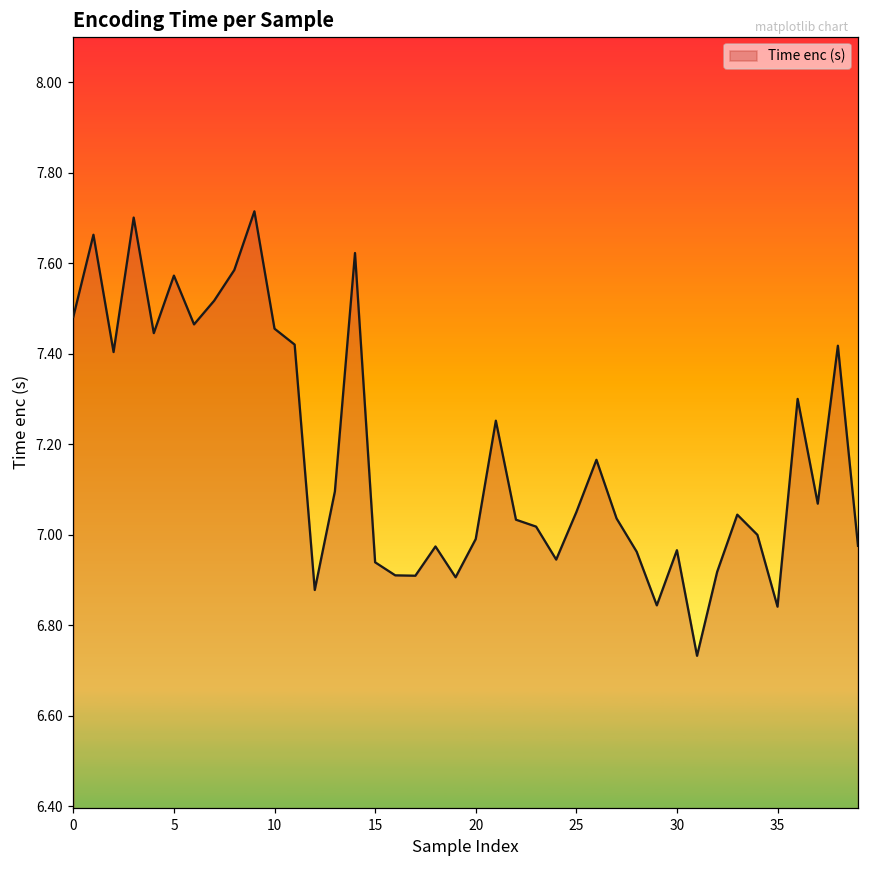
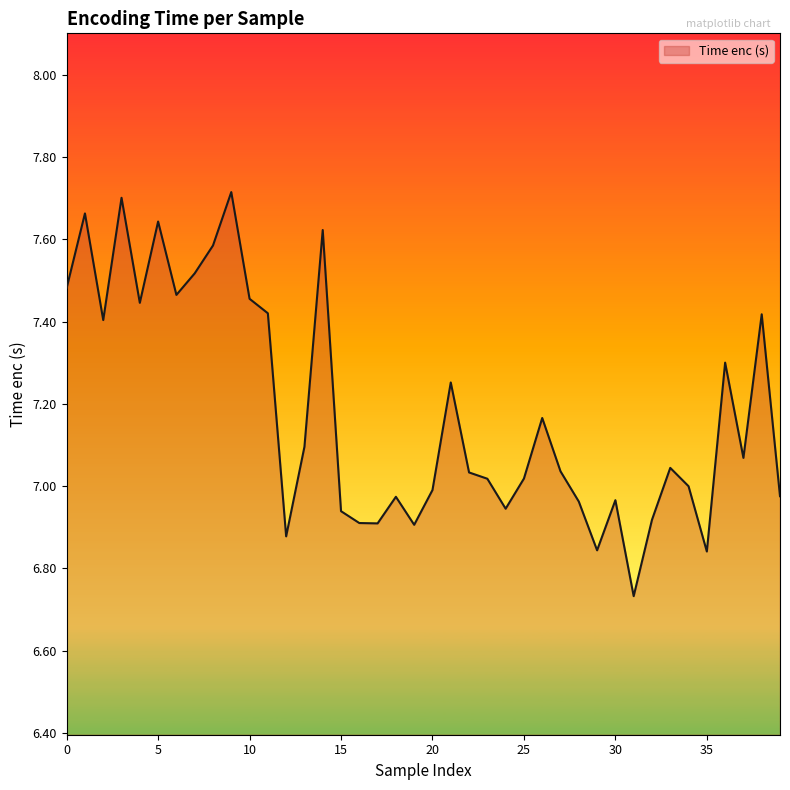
  {
    "0": 7.48,
-   "5": 7.57,
+   "5": 7.64,
    "10": 7.46,
    "15": 6.94,
    "20": 6.99,
-   "25": 7.05,
+   "25": 7.02,
    "30": 6.97,
    "35": 6.84
  }
